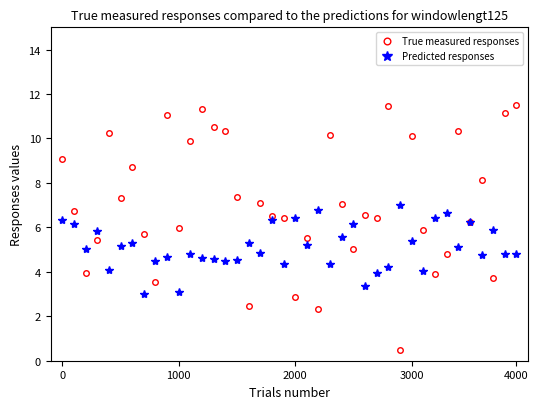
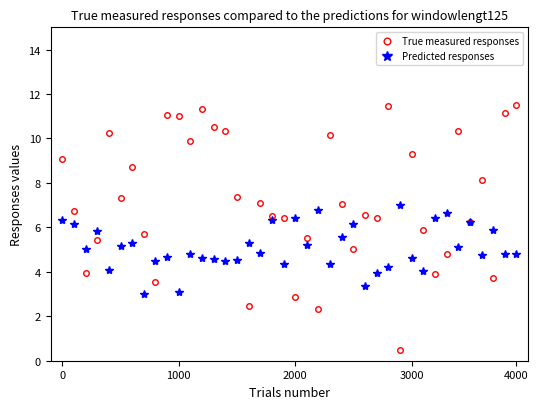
  {
    "True measured responses": {
      "0": 9.1,
-     "1000": 6.0,
+     "1000": 11.0,
      "2000": 2.9,
-     "3000": 10.1,
+     "3000": 9.3,
      "4000": 11.5
    },
    "Predicted responses": {
      "0": 6.3,
      "1000": 3.1,
      "2000": 6.4,
-     "3000": 5.4,
+     "3000": 4.6,
      "4000": 4.8
    }
  }
